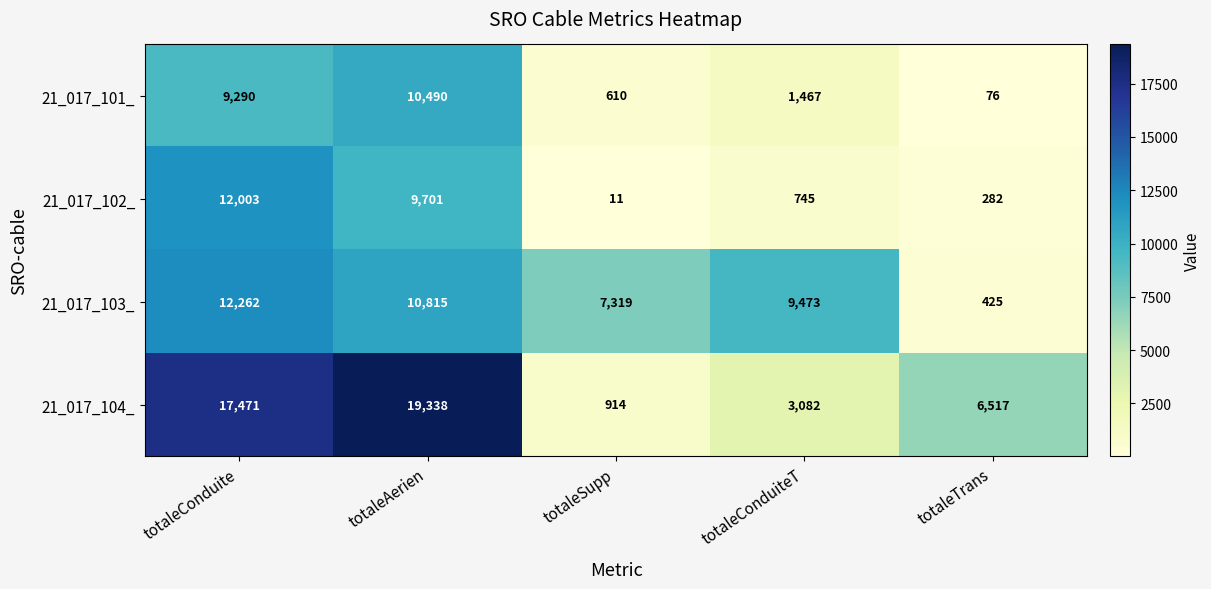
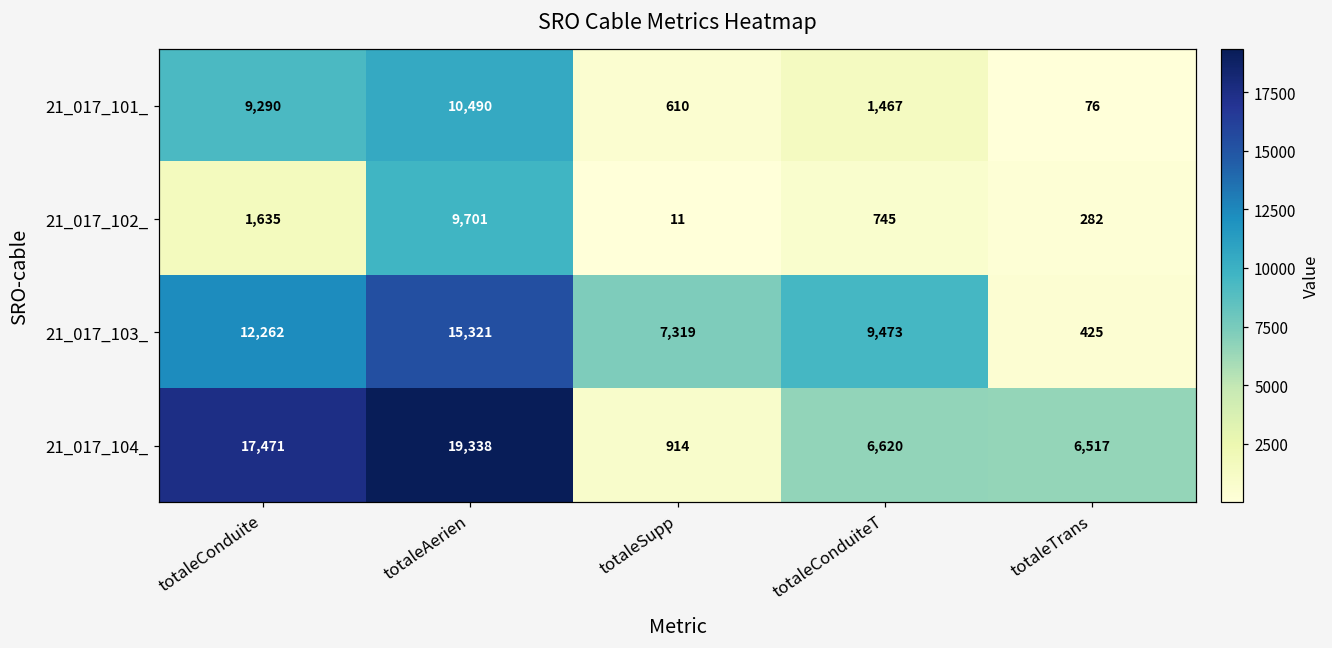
  {
    "21_017_101_": {
      "totaleConduite": "9,290",
      "totaleAerien": "10,490",
      "totaleSupp": "610",
      "totaleConduiteT": "1,467",
      "totaleTrans": "76"
    },
    "21_017_102_": {
-     "totaleConduite": "12,003",
+     "totaleConduite": "1,635",
      "totaleAerien": "9,701",
      "totaleSupp": "11",
      "totaleConduiteT": "745",
      "totaleTrans": "282"
    },
    "21_017_103_": {
      "totaleConduite": "12,262",
-     "totaleAerien": "10,815",
+     "totaleAerien": "15,321",
      "totaleSupp": "7,319",
      "totaleConduiteT": "9,473",
      "totaleTrans": "425"
    },
    "21_017_104_": {
      "totaleConduite": "17,471",
      "totaleAerien": "19,338",
      "totaleSupp": "914",
-     "totaleConduiteT": "3,082",
+     "totaleConduiteT": "6,620",
      "totaleTrans": "6,517"
    }
  }
